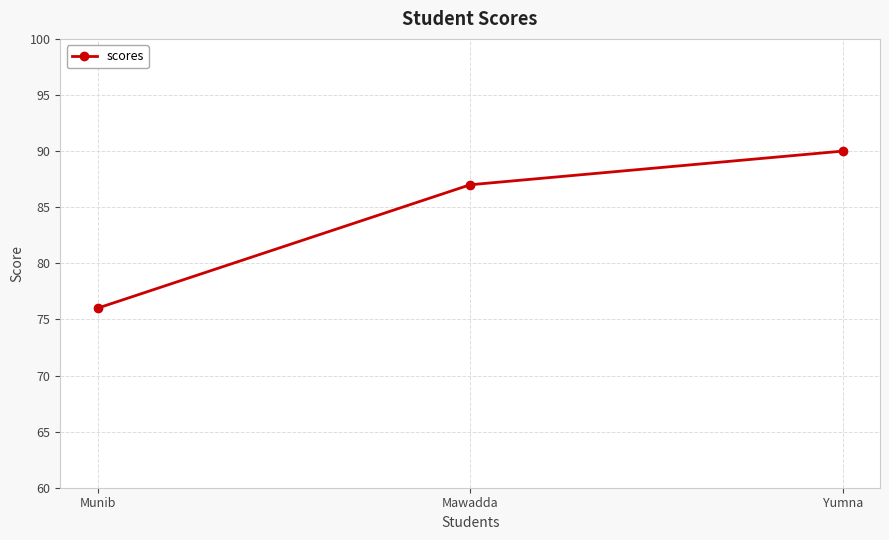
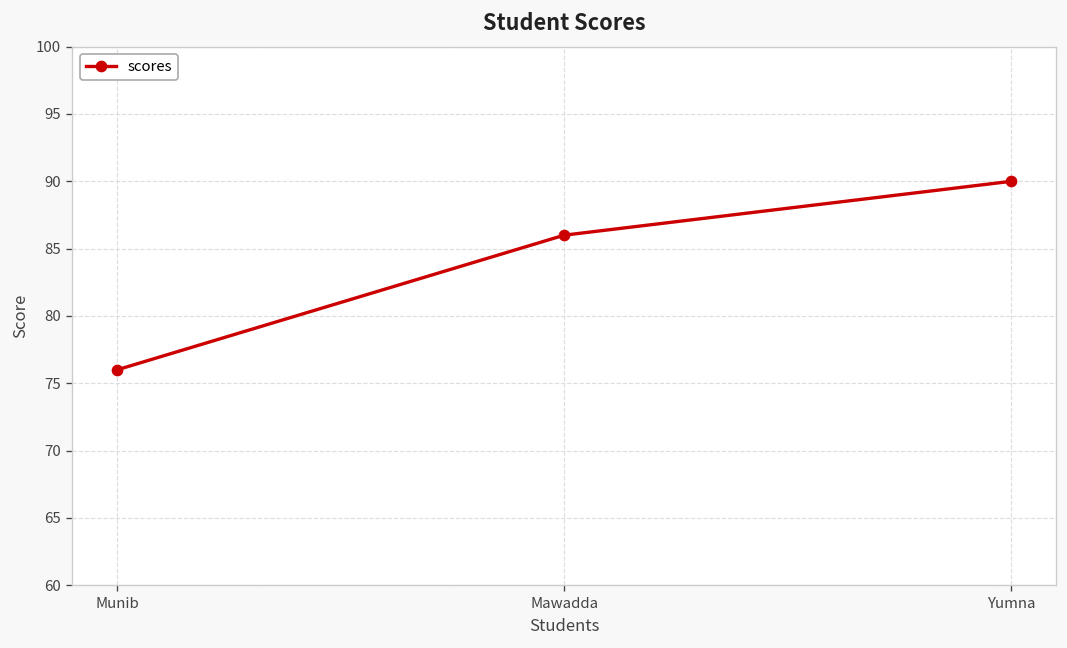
  {
    "Munib": 76,
-   "Mawadda": 87,
+   "Mawadda": 86,
    "Yumna": 90
  }
